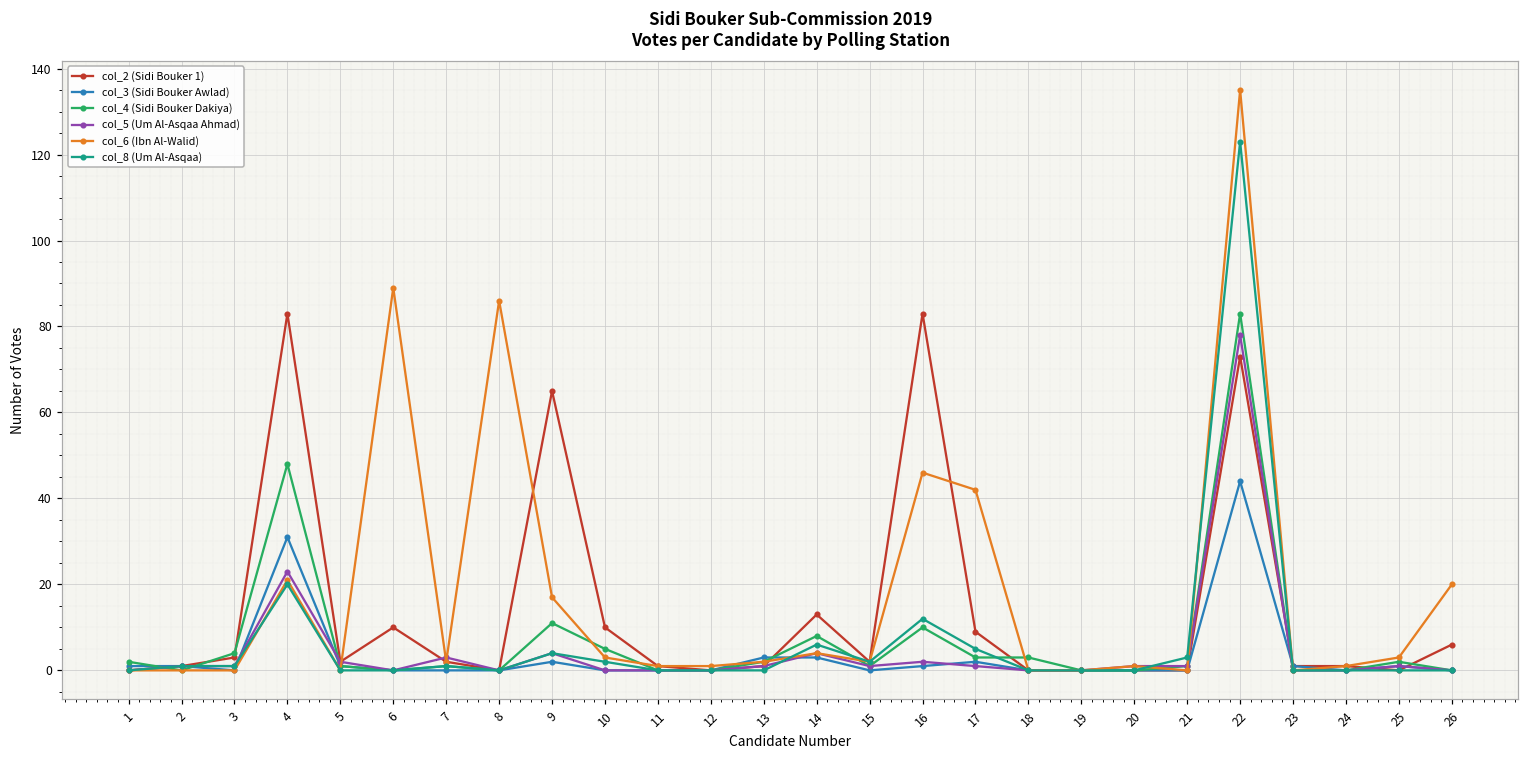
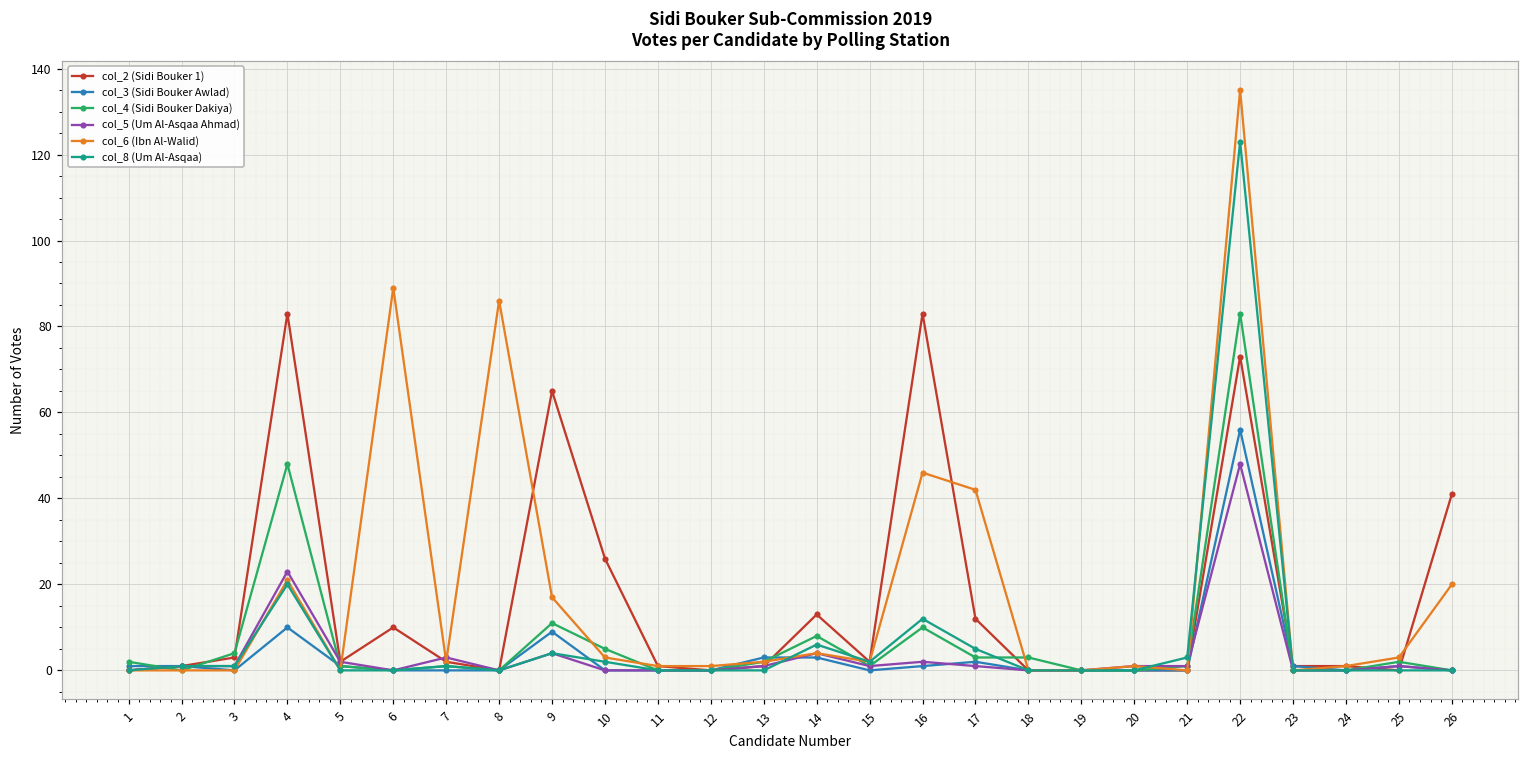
  {
    "col_2 (Sidi Bouker 1)": {
      "3": 3,
      "4": 83,
      "6": 10,
      "9": 65,
-     "10": 10,
+     "10": 26,
      "14": 13,
      "16": 83,
-     "17": 9,
+     "17": 12,
      "22": 73,
-     "26": 6
+     "26": 41
    },
    "col_3 (Sidi Bouker Awlad)": {
      "1": 1,
-     "4": 31,
+     "4": 10,
      "7": 0,
-     "9": 2,
+     "9": 9,
      "13": 3,
      "14": 3,
      "15": 0,
      "16": 1,
      "17": 2,
-     "22": 44
+     "22": 56
    },
    "col_5 (Um Al-Asqaa Ahmad)": {
      "4": 23,
      "7": 3,
      "16": 2,
      "17": 1,
-     "22": 78
+     "22": 48
    },
    "col_6 (Ibn Al-Walid)": {
      "4": 21,
      "6": 89,
      "8": 86,
      "9": 17,
      "10": 3,
      "12": 1,
      "16": 46,
      "17": 42,
      "22": 135,
      "25": 3,
      "26": 20
    }
  }
